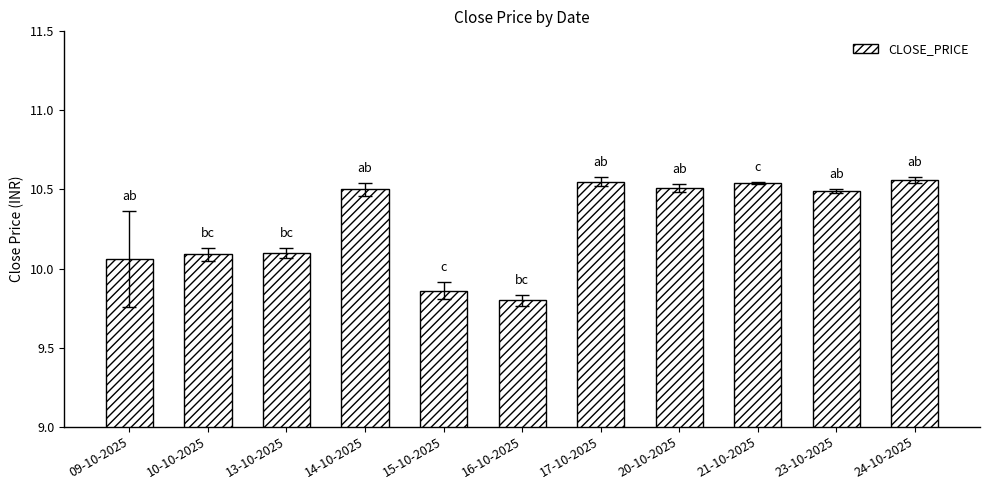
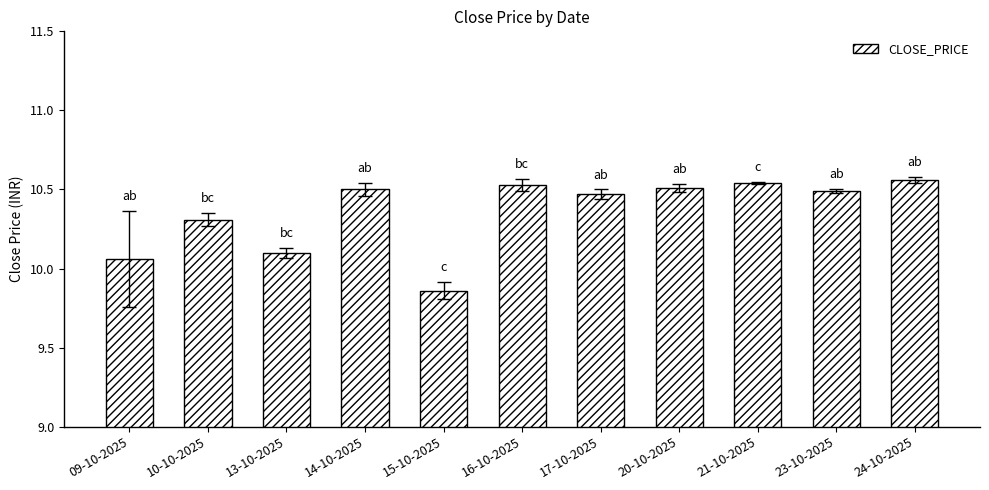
  {
    "CLOSE_PRICE": {
      "09-10-2025": 10.06,
-     "10-10-2025": 10.09,
+     "10-10-2025": 10.31,
      "13-10-2025": 10.10,
      "14-10-2025": 10.50,
      "15-10-2025": 9.86,
-     "16-10-2025": 9.80,
-     "17-10-2025": 10.55,
+     "16-10-2025": 10.53,
+     "17-10-2025": 10.47,
      "20-10-2025": 10.51,
      "21-10-2025": 10.54,
      "23-10-2025": 10.49,
      "24-10-2025": 10.56
    }
  }
